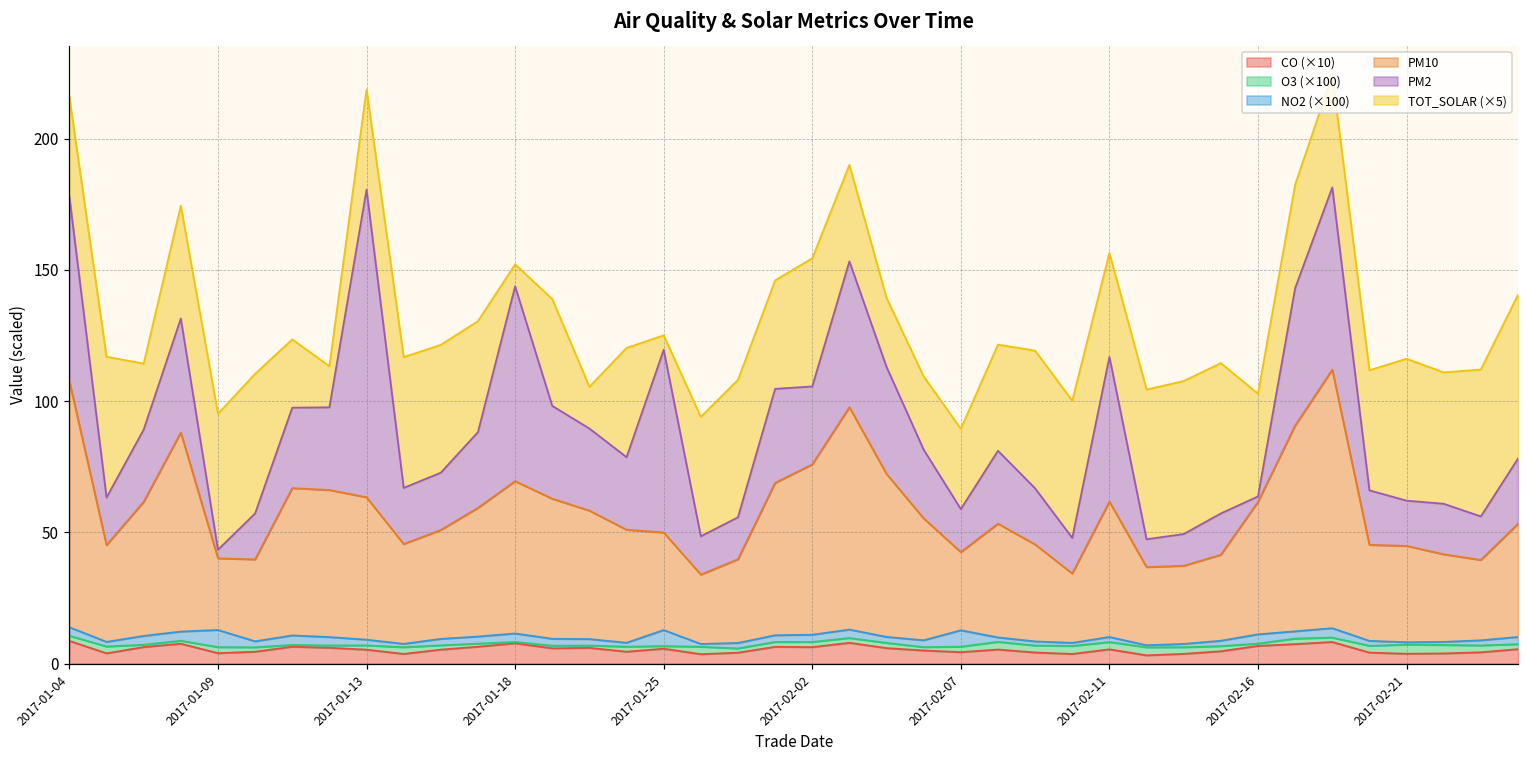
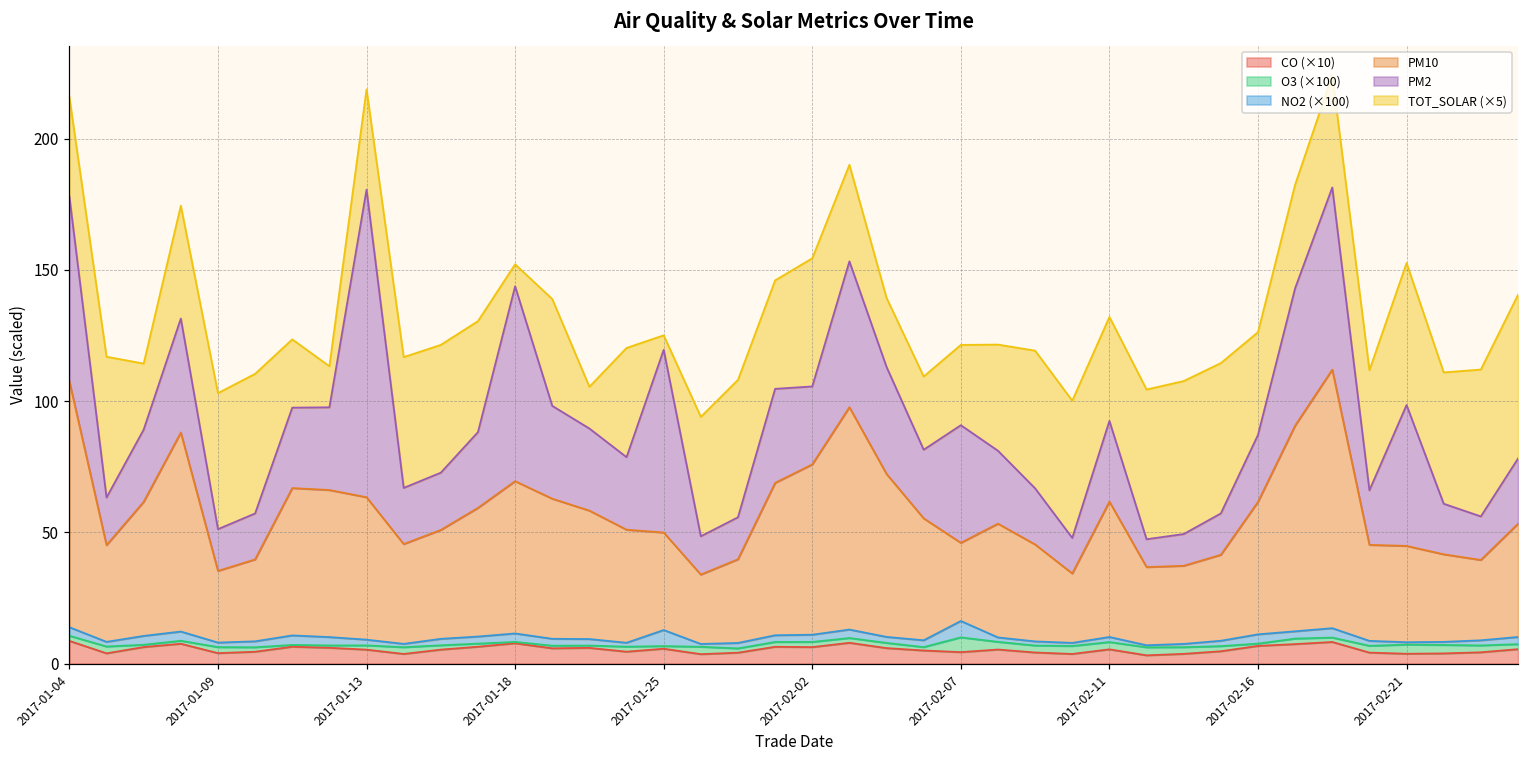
  {
    "O3 (×100)": {
      "2017-01-04": 2,
      "2017-01-09": 2,
      "2017-01-13": 2,
      "2017-02-02": 2,
-     "2017-02-07": 2,
+     "2017-02-07": 6,
      "2017-02-11": 3
    },
    "NO2 (×100)": {
      "2017-01-04": 3,
-     "2017-01-09": 7,
+     "2017-01-09": 2,
      "2017-01-13": 2,
      "2017-01-18": 3,
      "2017-01-25": 6,
      "2017-02-02": 3,
      "2017-02-07": 6,
      "2017-02-11": 2,
      "2017-02-16": 4
    },
    "PM2": {
      "2017-01-04": 70,
-     "2017-01-09": 3,
+     "2017-01-09": 16,
      "2017-01-13": 117,
      "2017-01-18": 74,
      "2017-01-25": 70,
      "2017-02-02": 30,
-     "2017-02-07": 16,
-     "2017-02-11": 55,
-     "2017-02-16": 2,
-     "2017-02-21": 17
+     "2017-02-07": 45,
+     "2017-02-11": 31,
+     "2017-02-16": 26,
+     "2017-02-21": 54
    }
  }
